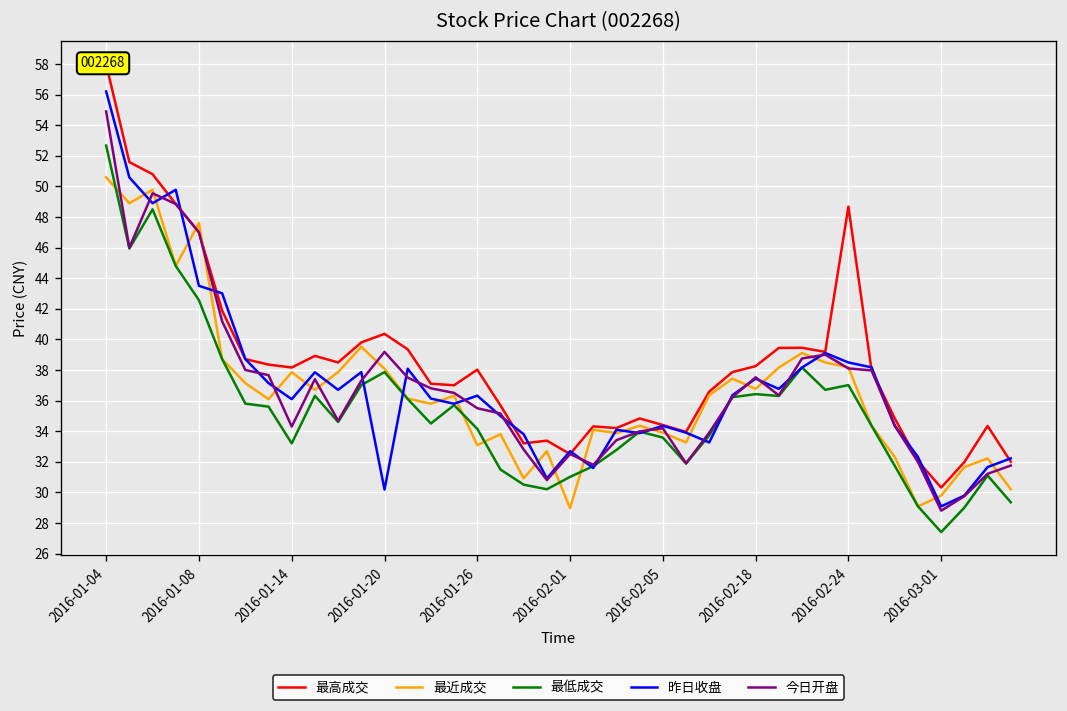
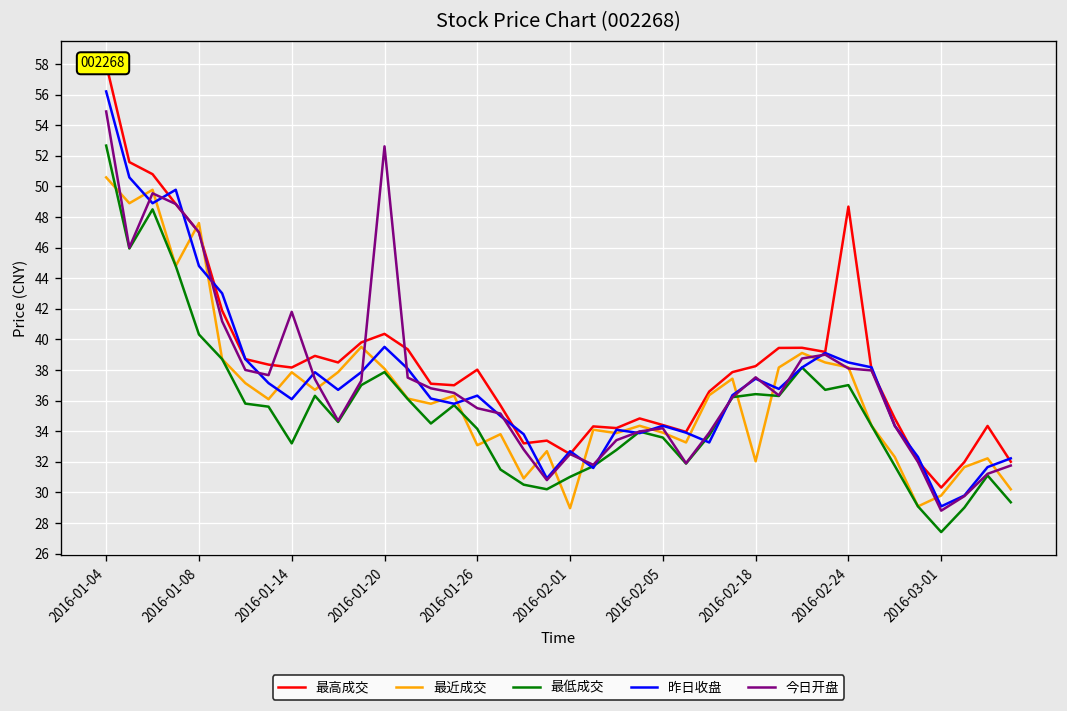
  {
    "最高成交": {
      "2016-01-14": 38.2,
      "2016-01-20": 40.4,
      "2016-01-26": 38.0,
      "2016-02-18": 38.3,
      "2016-02-24": 48.7,
      "2016-03-01": 30.3
    },
    "最近成交": {
      "2016-01-04": 50.6,
      "2016-01-08": 47.6,
      "2016-01-14": 37.9,
      "2016-01-20": 38.1,
      "2016-01-26": 33.1,
      "2016-02-01": 29.0,
      "2016-02-05": 33.9,
-     "2016-02-18": 36.8,
+     "2016-02-18": 32.0,
      "2016-03-01": 29.8
    },
    "最低成交": {
      "2016-01-04": 52.7,
-     "2016-01-08": 42.6,
+     "2016-01-08": 40.3,
      "2016-01-14": 33.2,
      "2016-01-20": 37.9,
      "2016-01-26": 34.2,
      "2016-02-01": 31.0,
      "2016-02-05": 33.6,
      "2016-02-18": 36.4,
      "2016-02-24": 37.0,
      "2016-03-01": 27.4
    },
    "昨日收盘": {
      "2016-01-04": 56.2,
-     "2016-01-08": 43.5,
+     "2016-01-08": 44.8,
      "2016-01-14": 36.1,
-     "2016-01-20": 30.2,
+     "2016-01-20": 39.5,
      "2016-01-26": 36.3,
      "2016-02-24": 38.5,
      "2016-03-01": 29.1
    },
    "今日开盘": {
      "2016-01-04": 54.9,
-     "2016-01-14": 34.3,
-     "2016-01-20": 39.2,
+     "2016-01-14": 41.8,
+     "2016-01-20": 52.6,
      "2016-01-26": 35.5,
      "2016-03-01": 28.8
    }
  }
